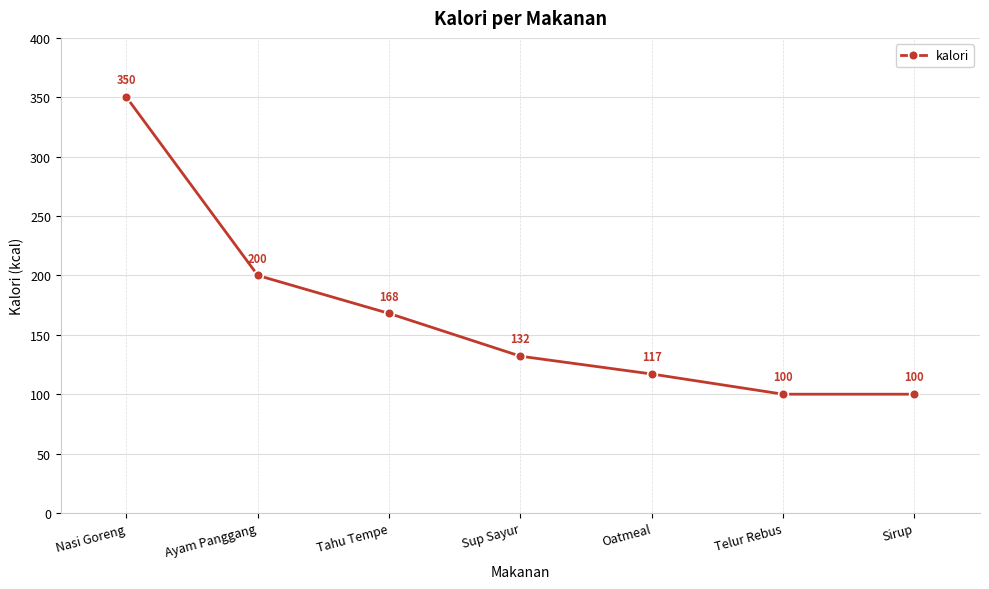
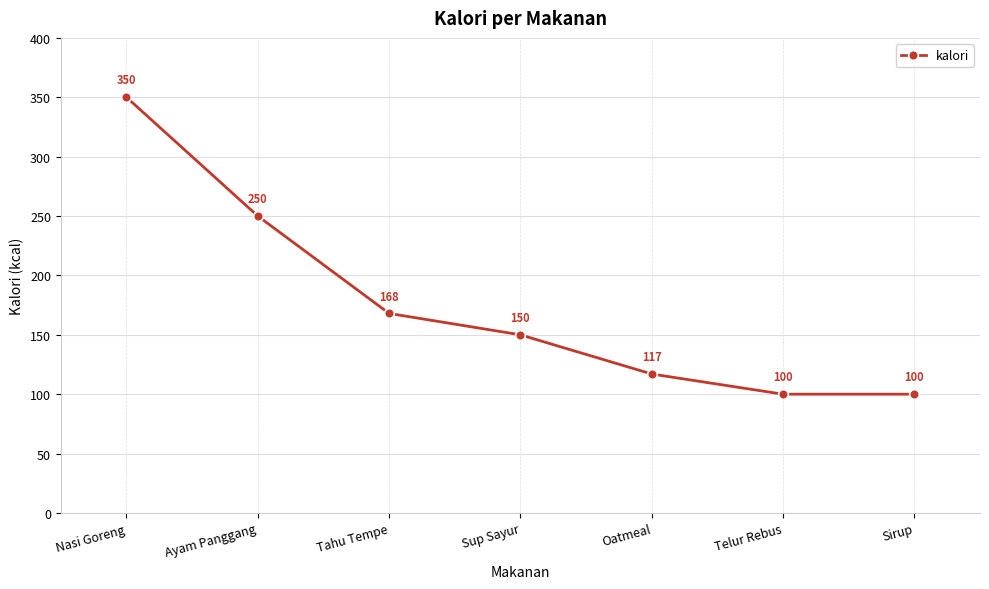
  {
    "Nasi Goreng": 350,
-   "Ayam Panggang": 200,
+   "Ayam Panggang": 250,
    "Tahu Tempe": 168,
-   "Sup Sayur": 132,
+   "Sup Sayur": 150,
    "Oatmeal": 117,
    "Telur Rebus": 100,
    "Sirup": 100
  }
